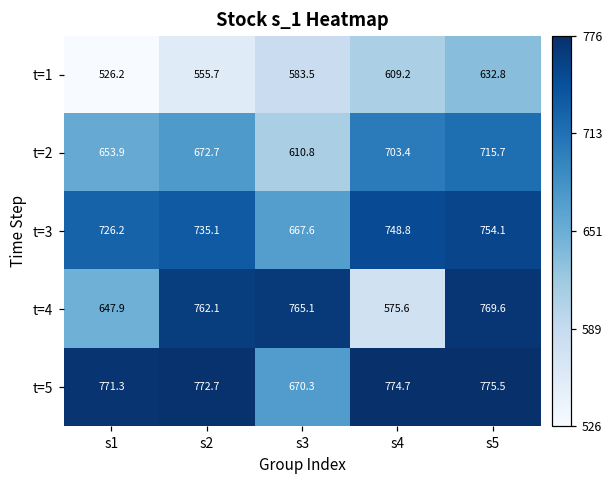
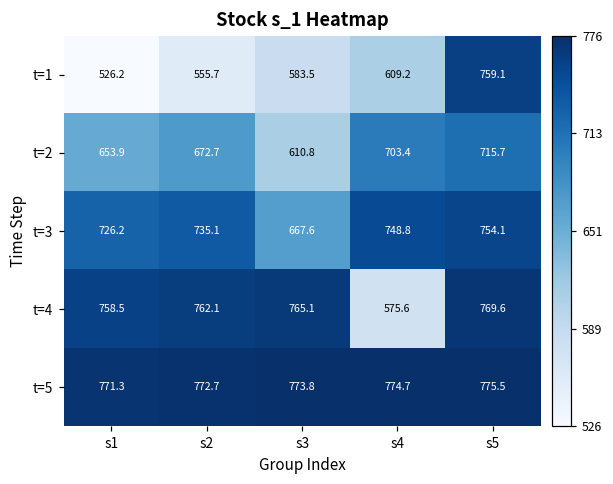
  {
    "t=1": {
      "s1": 526.2,
      "s2": 555.7,
      "s3": 583.5,
      "s4": 609.2,
-     "s5": 632.8
+     "s5": 759.1
    },
    "t=2": {
      "s1": 653.9,
      "s2": 672.7,
      "s3": 610.8,
      "s4": 703.4,
      "s5": 715.7
    },
    "t=3": {
      "s1": 726.2,
      "s2": 735.1,
      "s3": 667.6,
      "s4": 748.8,
      "s5": 754.1
    },
    "t=4": {
-     "s1": 647.9,
+     "s1": 758.5,
      "s2": 762.1,
      "s3": 765.1,
      "s4": 575.6,
      "s5": 769.6
    },
    "t=5": {
      "s1": 771.3,
      "s2": 772.7,
-     "s3": 670.3,
+     "s3": 773.8,
      "s4": 774.7,
      "s5": 775.5
    }
  }
